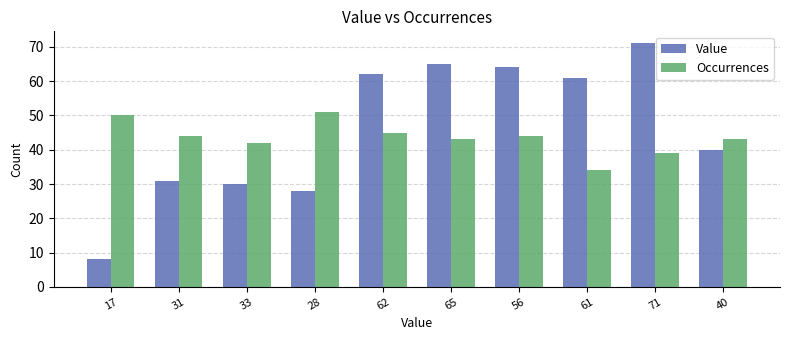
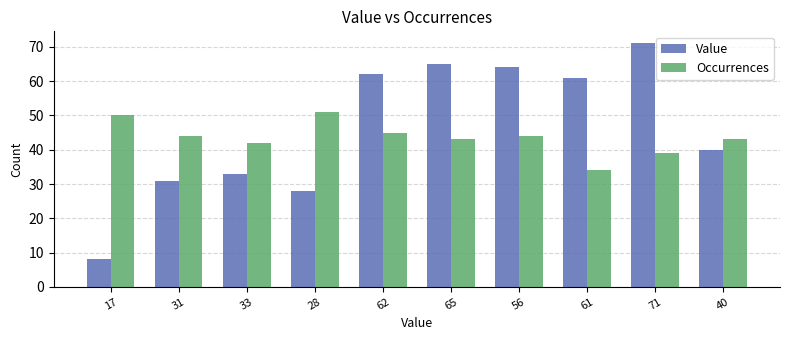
  {
    "Value": {
      "17": 8,
      "31": 31,
-     "33": 30,
+     "33": 33,
      "28": 28,
      "62": 62,
      "65": 65,
      "56": 64,
      "61": 61,
      "71": 71,
      "40": 40
    },
    "Occurrences": {
      "17": 50,
      "31": 44,
      "33": 42,
      "28": 51,
      "62": 45,
      "65": 43,
      "56": 44,
      "61": 34,
      "71": 39,
      "40": 43
    }
  }
